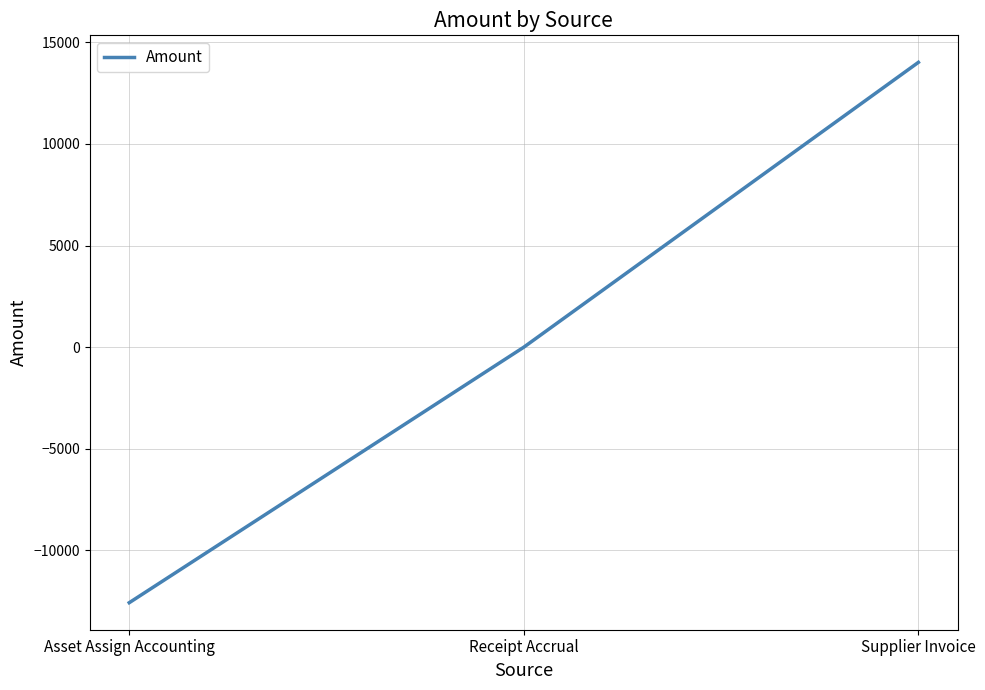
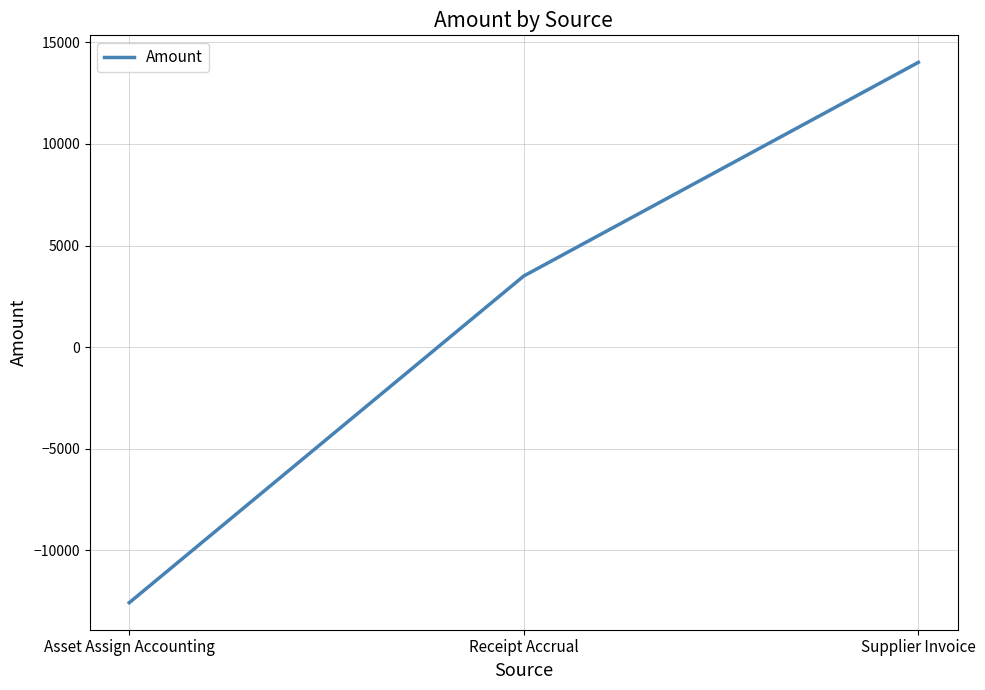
  {
    "Asset Assign Accounting": -12600,
-   "Receipt Accrual": 0,
+   "Receipt Accrual": 3500,
    "Supplier Invoice": 14000
  }
